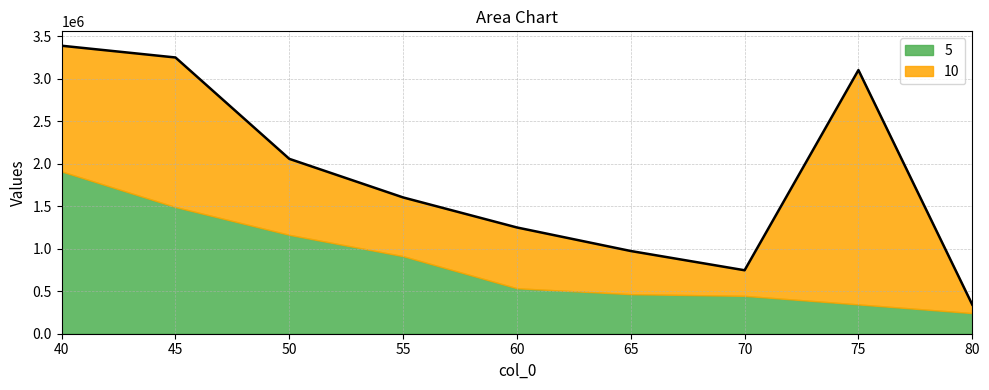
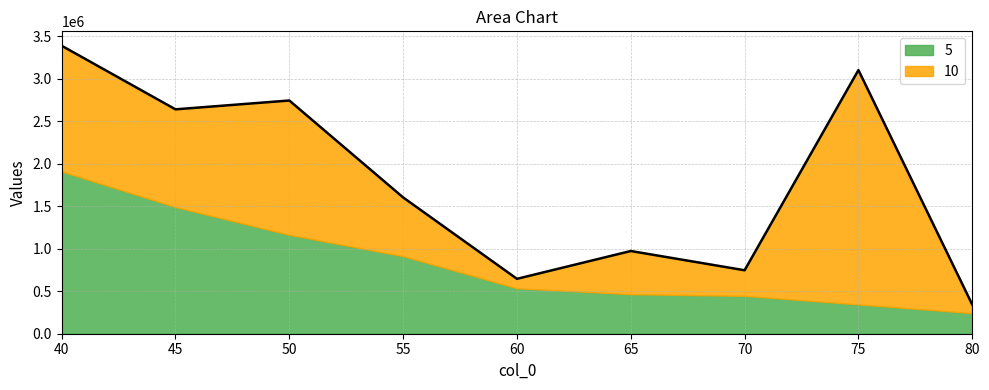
  {
    "10": {
      "40": 3400000,
-     "45": 3300000,
-     "50": 2100000,
+     "45": 2600000,
+     "50": 2700000,
      "55": 1600000,
-     "60": 1300000,
+     "60": 600000,
      "65": 1000000,
      "70": 700000,
      "75": 3100000,
      "80": 300000
    },
    "5": {
      "40": 1900000,
      "45": 1500000,
      "50": 1200000,
      "55": 900000,
      "60": 500000,
      "65": 500000,
      "70": 400000,
      "75": 300000,
      "80": 200000
    }
  }
